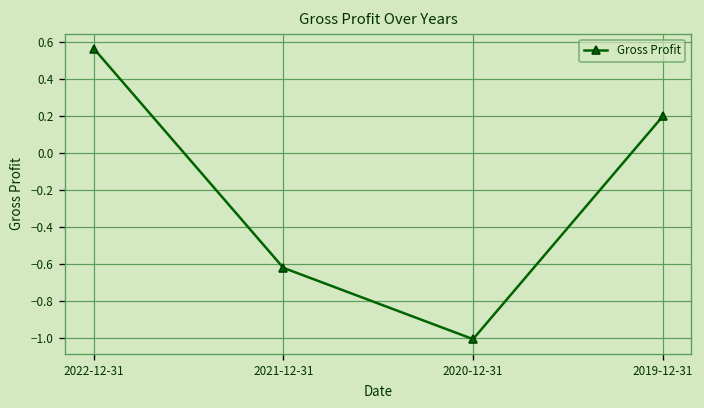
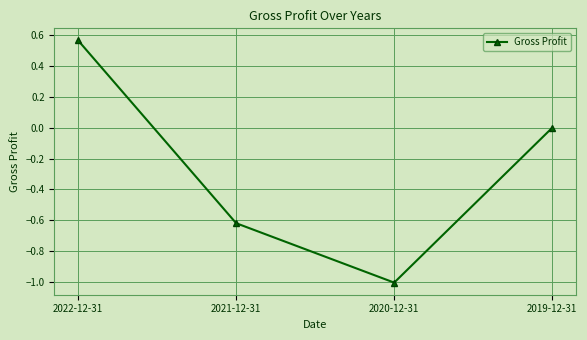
  {
    "2022-12-31": 0.57,
    "2021-12-31": -0.62,
    "2020-12-31": -1.0,
-   "2019-12-31": 0.2
+   "2019-12-31": 0.0
  }
